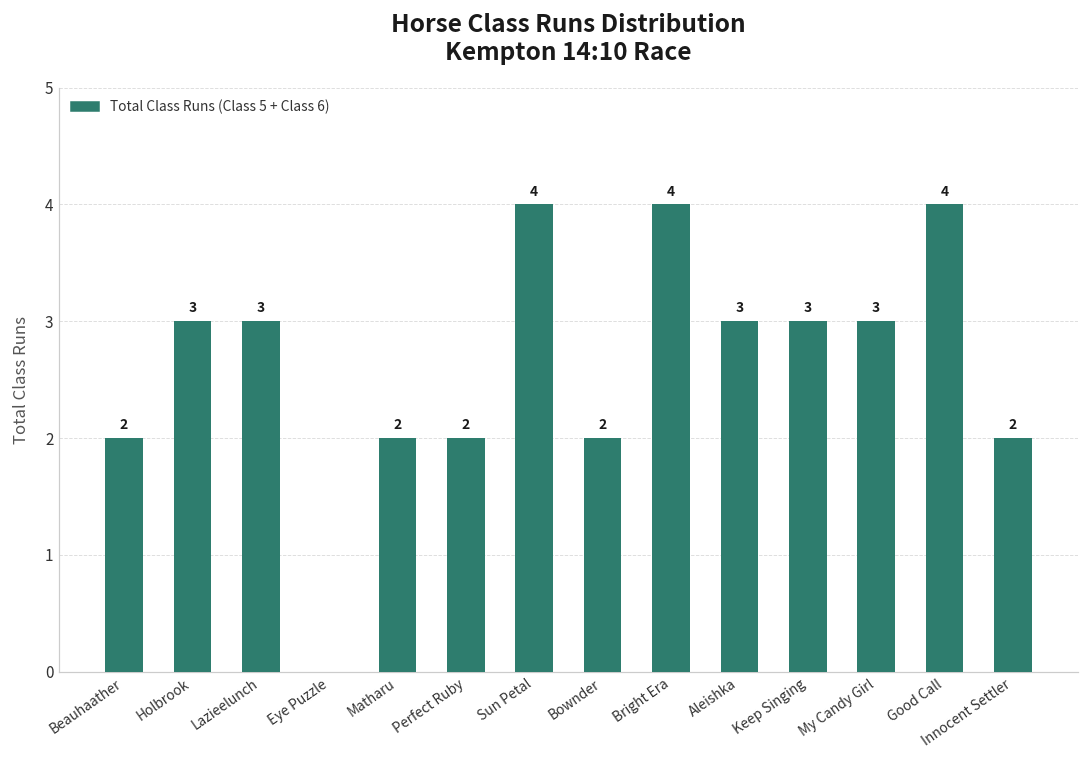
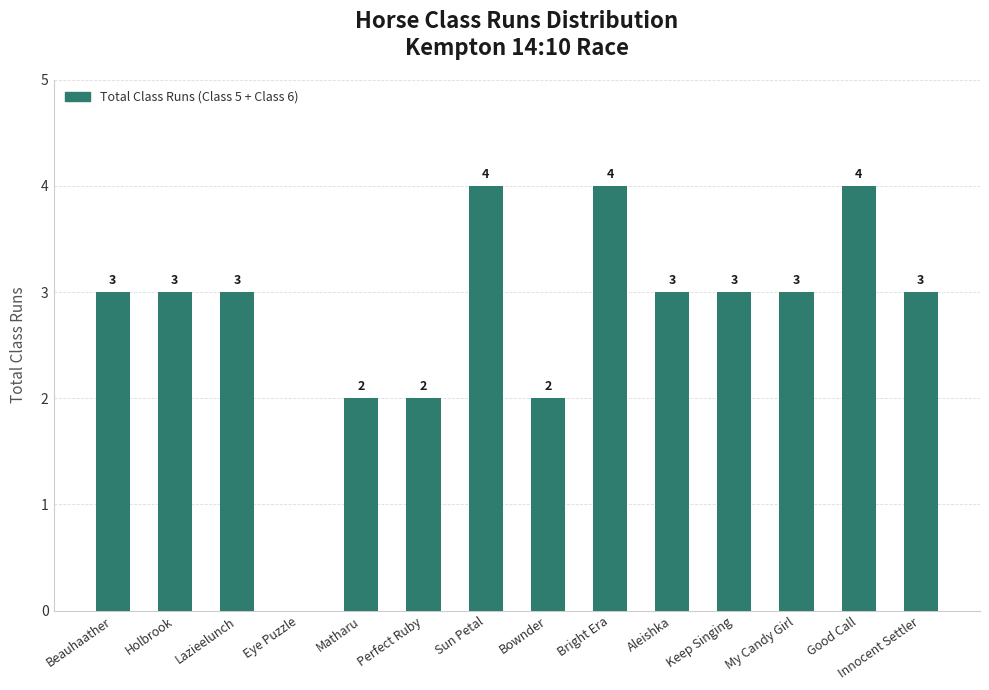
  {
-   "Beauhaather": 2,
+   "Beauhaather": 3,
    "Holbrook": 3,
    "Lazieelunch": 3,
    "Matharu": 2,
    "Perfect Ruby": 2,
    "Sun Petal": 4,
    "Bownder": 2,
    "Bright Era": 4,
    "Aleishka": 3,
    "Keep Singing": 3,
    "My Candy Girl": 3,
    "Good Call": 4,
-   "Innocent Settler": 2
+   "Innocent Settler": 3
  }
